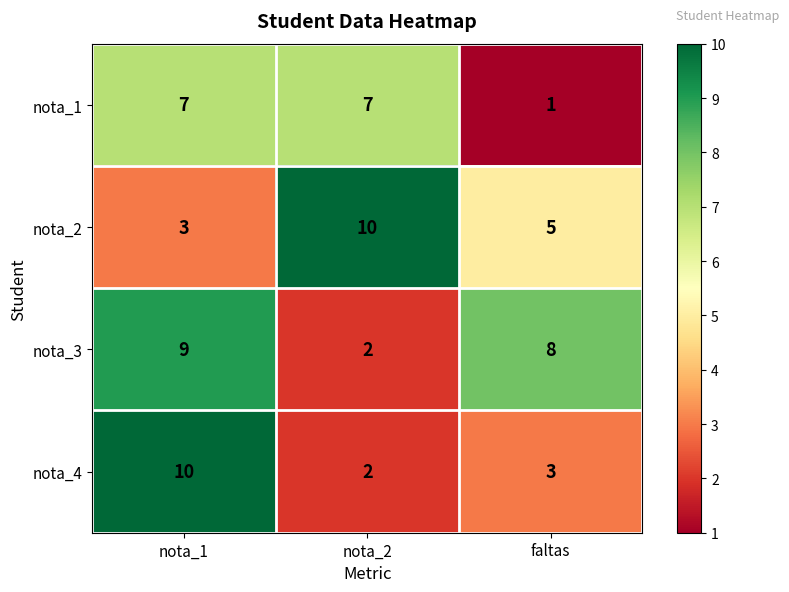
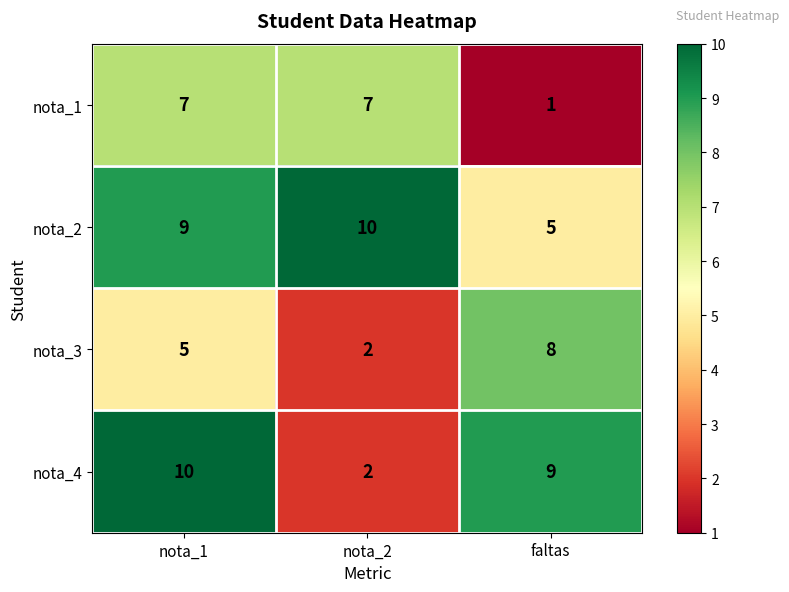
  {
    "nota_1": {
      "nota_1": 7,
      "nota_2": 7,
      "faltas": 1
    },
    "nota_2": {
-     "nota_1": 3,
+     "nota_1": 9,
      "nota_2": 10,
      "faltas": 5
    },
    "nota_3": {
-     "nota_1": 9,
+     "nota_1": 5,
      "nota_2": 2,
      "faltas": 8
    },
    "nota_4": {
      "nota_1": 10,
      "nota_2": 2,
-     "faltas": 3
+     "faltas": 9
    }
  }
